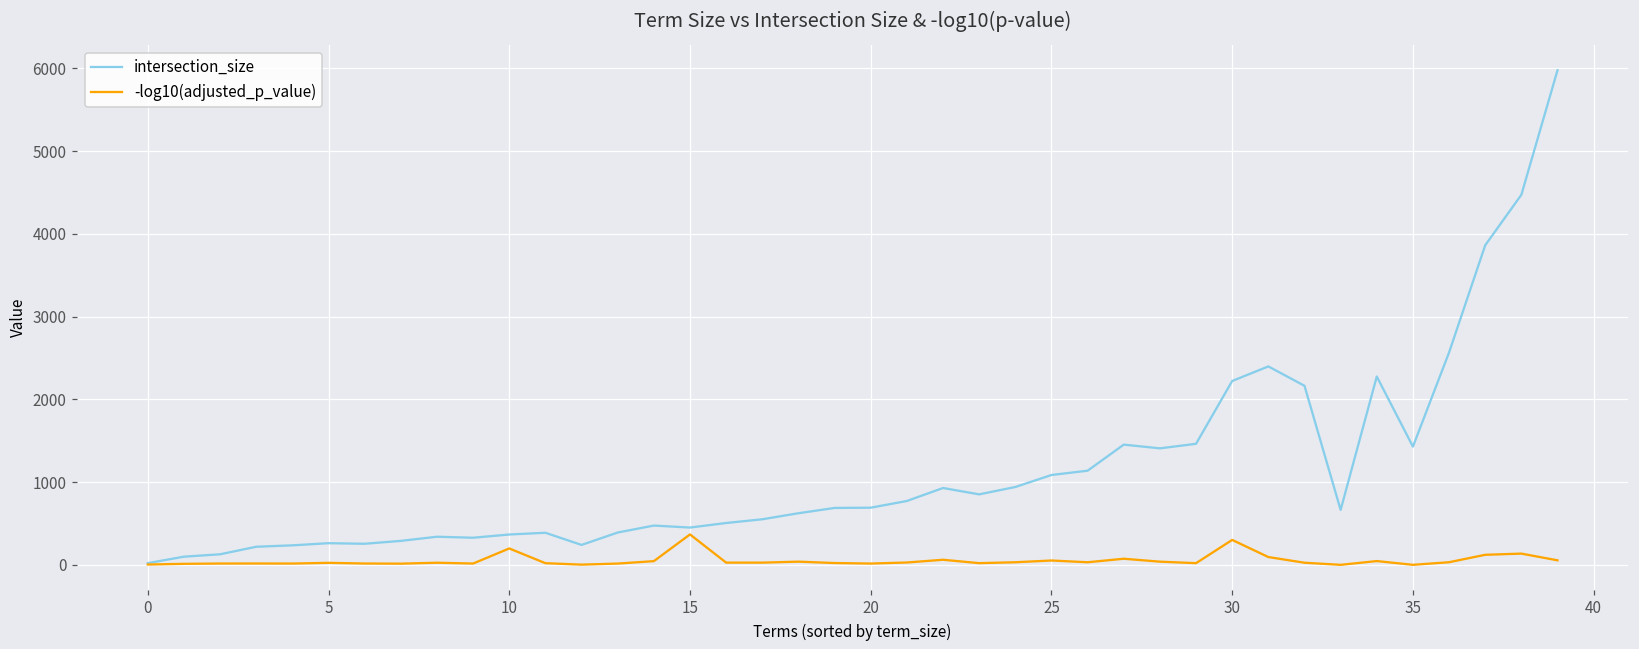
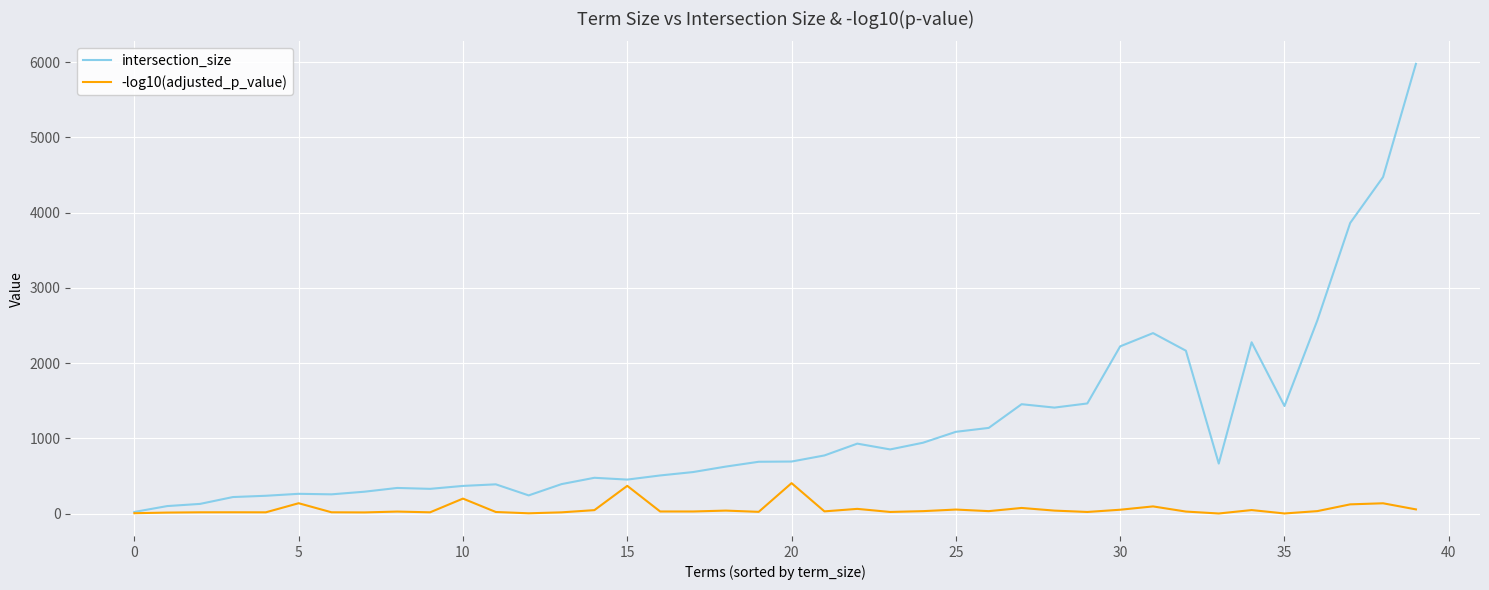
  {
    "intersection_size": {
      "5": 300,
      "10": 400,
      "15": 500,
      "20": 700,
      "25": 1100,
      "30": 2200,
      "35": 1400
    },
    "-log10(adjusted_p_value)": {
-     "5": 0,
+     "5": 100,
      "10": 200,
      "15": 400,
-     "20": 0,
+     "20": 400,
      "25": 100,
-     "30": 300,
+     "30": 100,
      "35": 0
    }
  }
